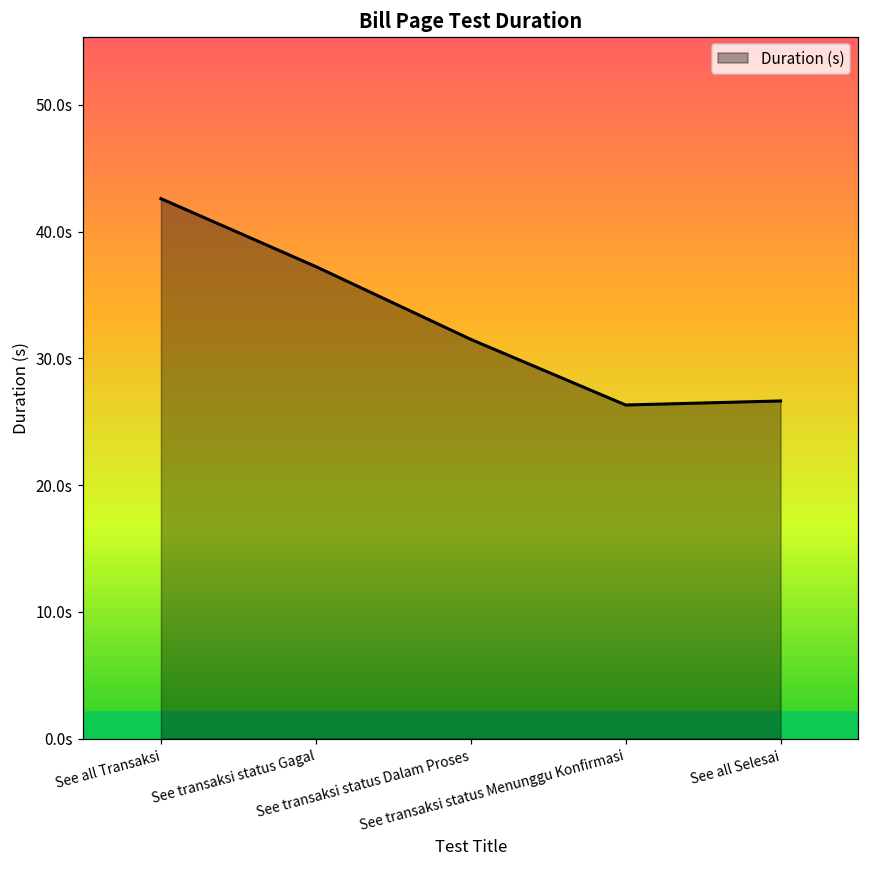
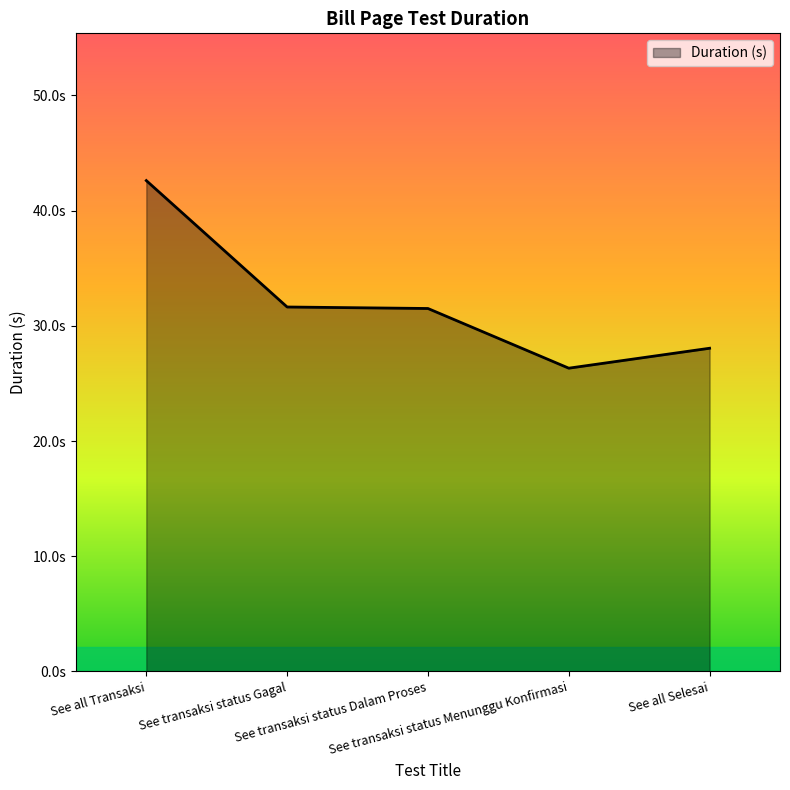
  {
    "See all Transaksi": "42.6s",
-   "See transaksi status Gagal": "37.2s",
+   "See transaksi status Gagal": "31.6s",
    "See transaksi status Dalam Proses": "31.5s",
    "See transaksi status Menunggu Konfirmasi": "26.3s",
-   "See all Selesai": "26.6s"
+   "See all Selesai": "28.1s"
  }
